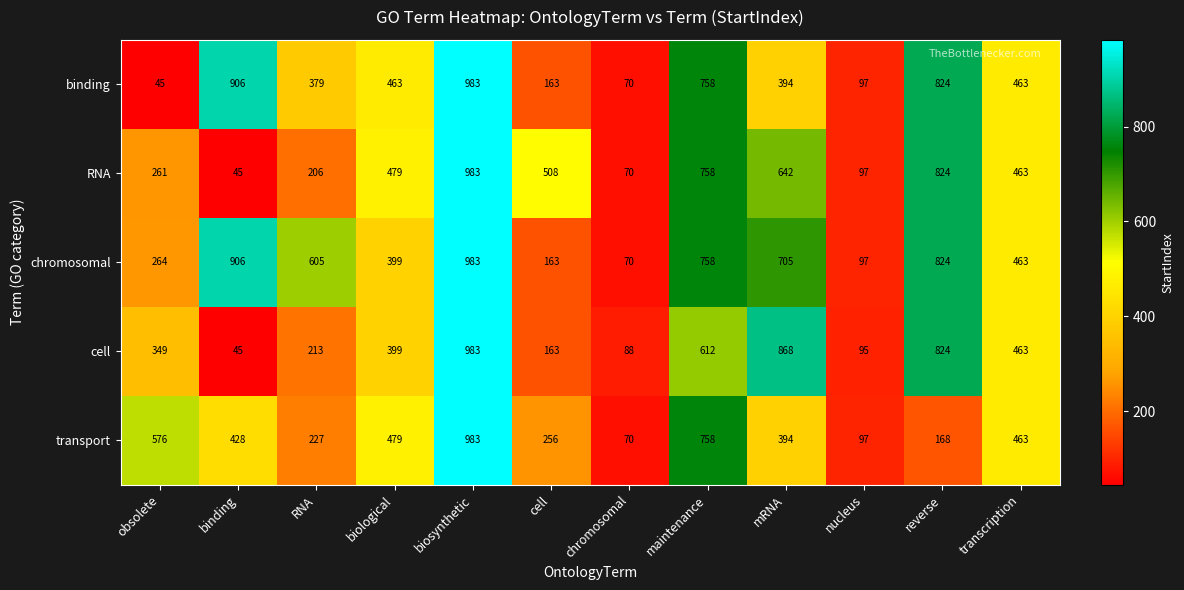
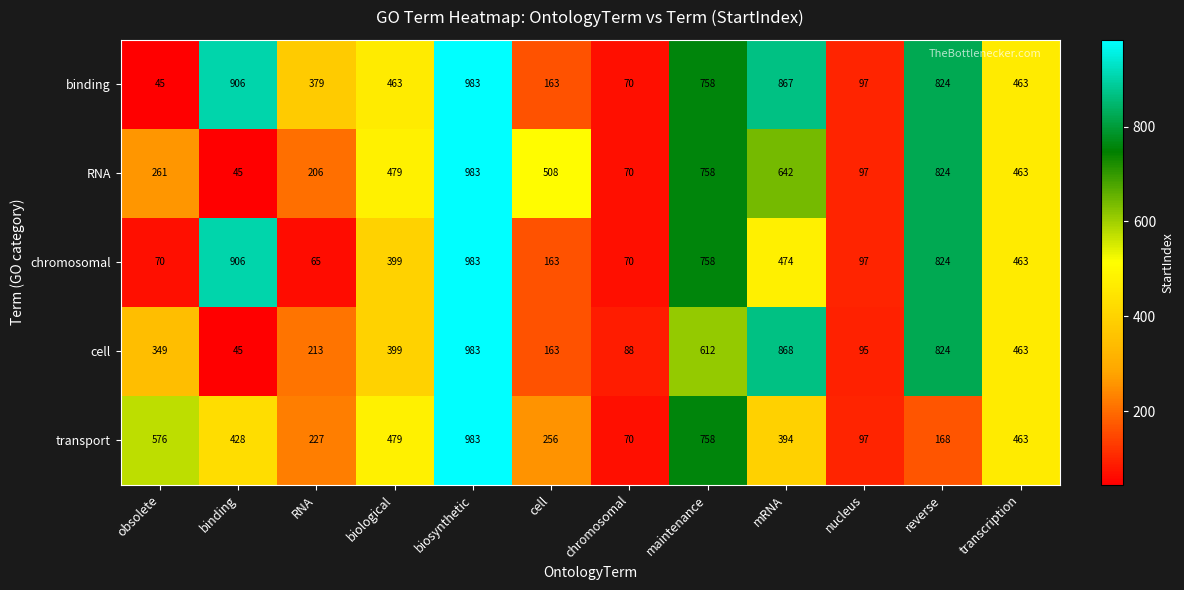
  {
    "binding": {
      "obsolete": 45,
      "binding": 906,
      "RNA": 379,
      "biological": 463,
      "biosynthetic": 983,
      "cell": 163,
      "chromosomal": 70,
      "maintenance": 758,
-     "mRNA": 394,
+     "mRNA": 867,
      "nucleus": 97,
      "reverse": 824
    },
    "RNA": {
      "obsolete": 261,
      "binding": 45,
      "RNA": 206,
      "biological": 479,
      "biosynthetic": 983,
      "cell": 508,
      "chromosomal": 70,
      "maintenance": 758,
      "mRNA": 642,
      "nucleus": 97,
      "reverse": 824,
      "transcription": 463
    },
    "chromosomal": {
-     "obsolete": 264,
+     "obsolete": 70,
      "binding": 906,
-     "RNA": 605,
+     "RNA": 65,
      "biological": 399,
      "biosynthetic": 983,
      "cell": 163,
      "chromosomal": 70,
      "maintenance": 758,
-     "mRNA": 705,
+     "mRNA": 474,
      "nucleus": 97,
      "reverse": 824,
      "transcription": 463
    },
    "cell": {
      "obsolete": 349,
      "binding": 45,
      "RNA": 213,
      "biological": 399,
      "biosynthetic": 983,
      "cell": 163,
      "chromosomal": 88,
      "maintenance": 612,
      "mRNA": 868,
      "nucleus": 95,
      "reverse": 824,
      "transcription": 463
    },
    "transport": {
      "obsolete": 576,
      "binding": 428,
      "RNA": 227,
      "biological": 479,
      "biosynthetic": 983,
      "cell": 256,
      "chromosomal": 70,
      "maintenance": 758,
      "mRNA": 394,
      "nucleus": 97,
      "reverse": 168,
      "transcription": 463
    }
  }
